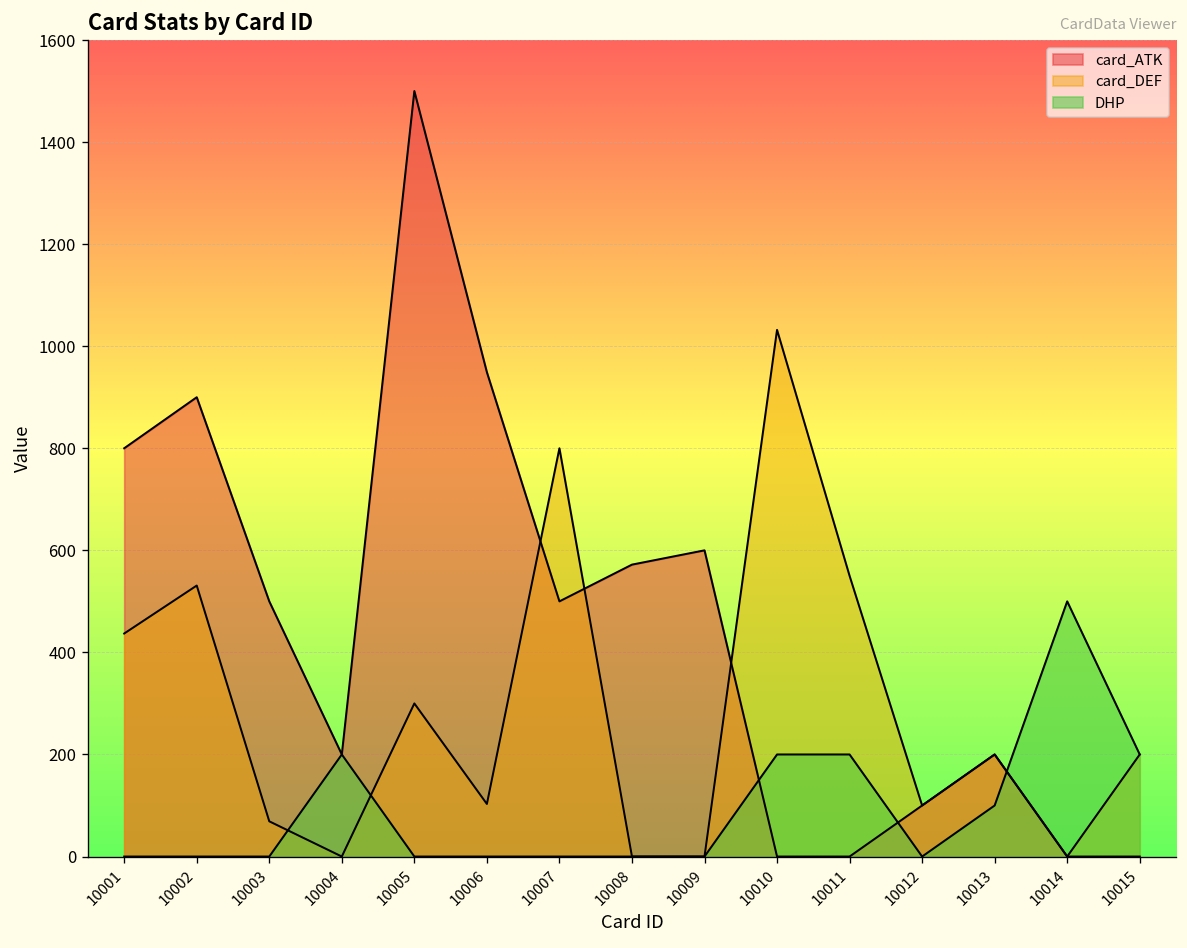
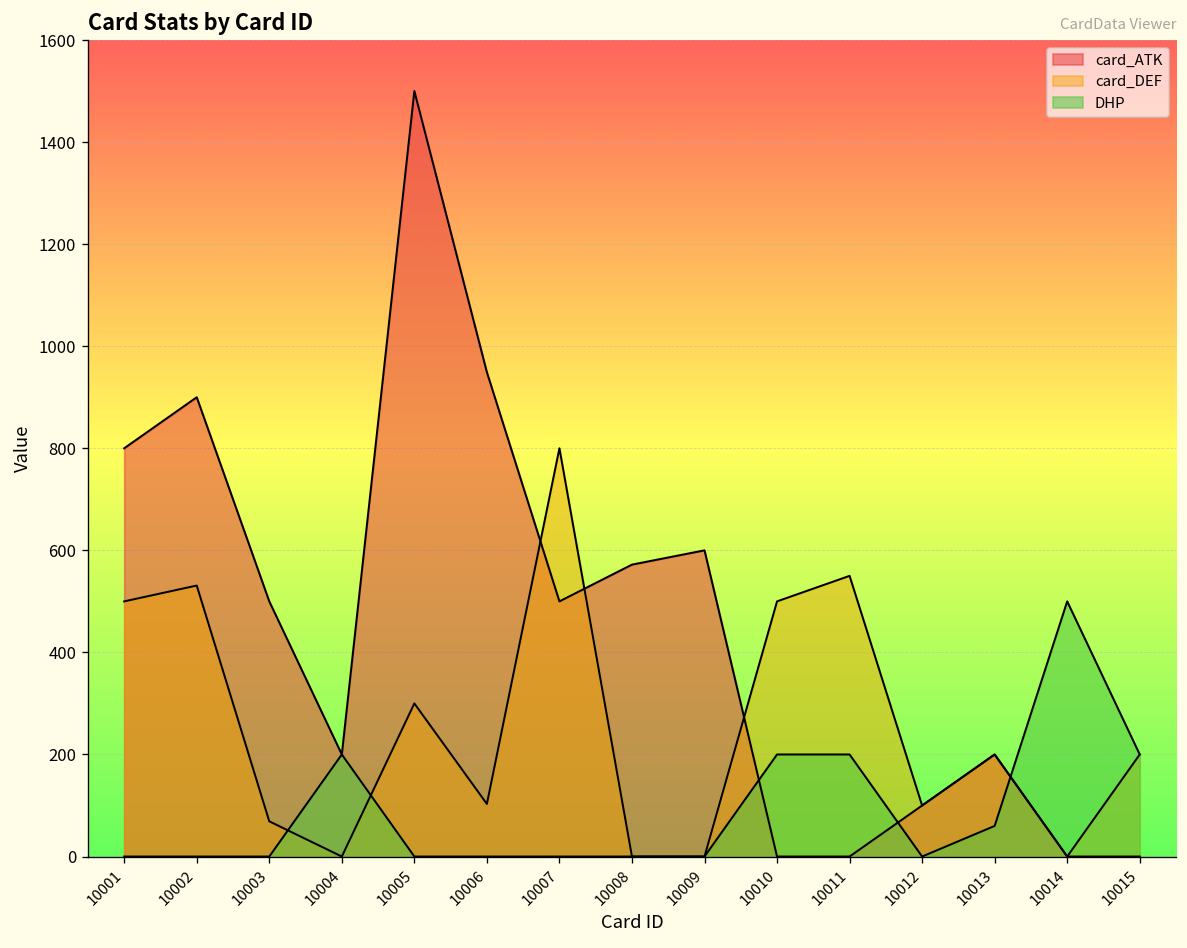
  {
    "card_ATK": {
      "10001": 800,
      "10002": 900,
      "10003": 500,
      "10005": 1500,
      "10006": 950,
      "10007": 500,
      "10008": 570,
      "10009": 600,
      "10010": 0,
      "10011": 0,
      "10015": 0
    },
    "card_DEF": {
-     "10001": 440,
+     "10001": 500,
      "10002": 530,
      "10003": 70,
      "10004": 0,
      "10005": 300,
      "10006": 100,
      "10007": 800,
-     "10010": 1030,
+     "10010": 500,
      "10011": 550
    },
    "DHP": {
      "10001": 0,
      "10002": 0,
      "10003": 0,
      "10005": 0,
      "10006": 0,
      "10007": 0,
      "10010": 200,
      "10011": 200,
      "10012": 0,
-     "10013": 100,
+     "10013": 60,
      "10014": 500
    }
  }
